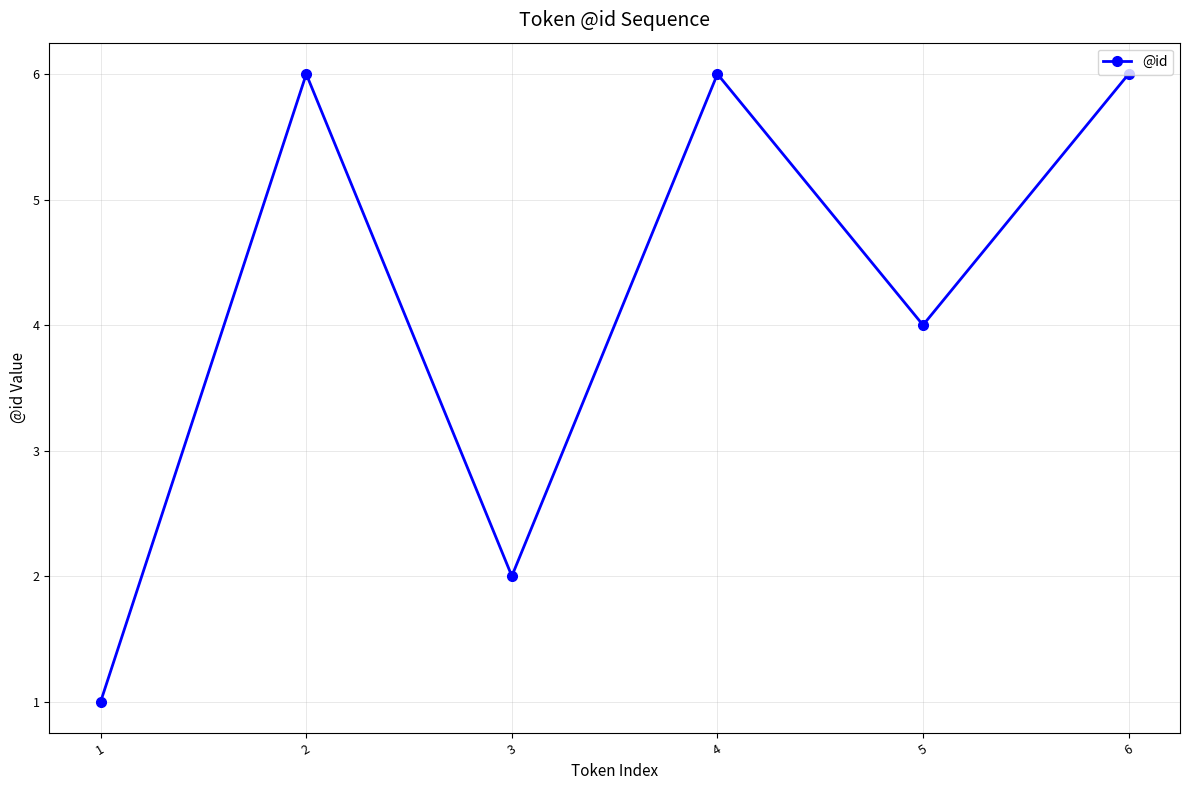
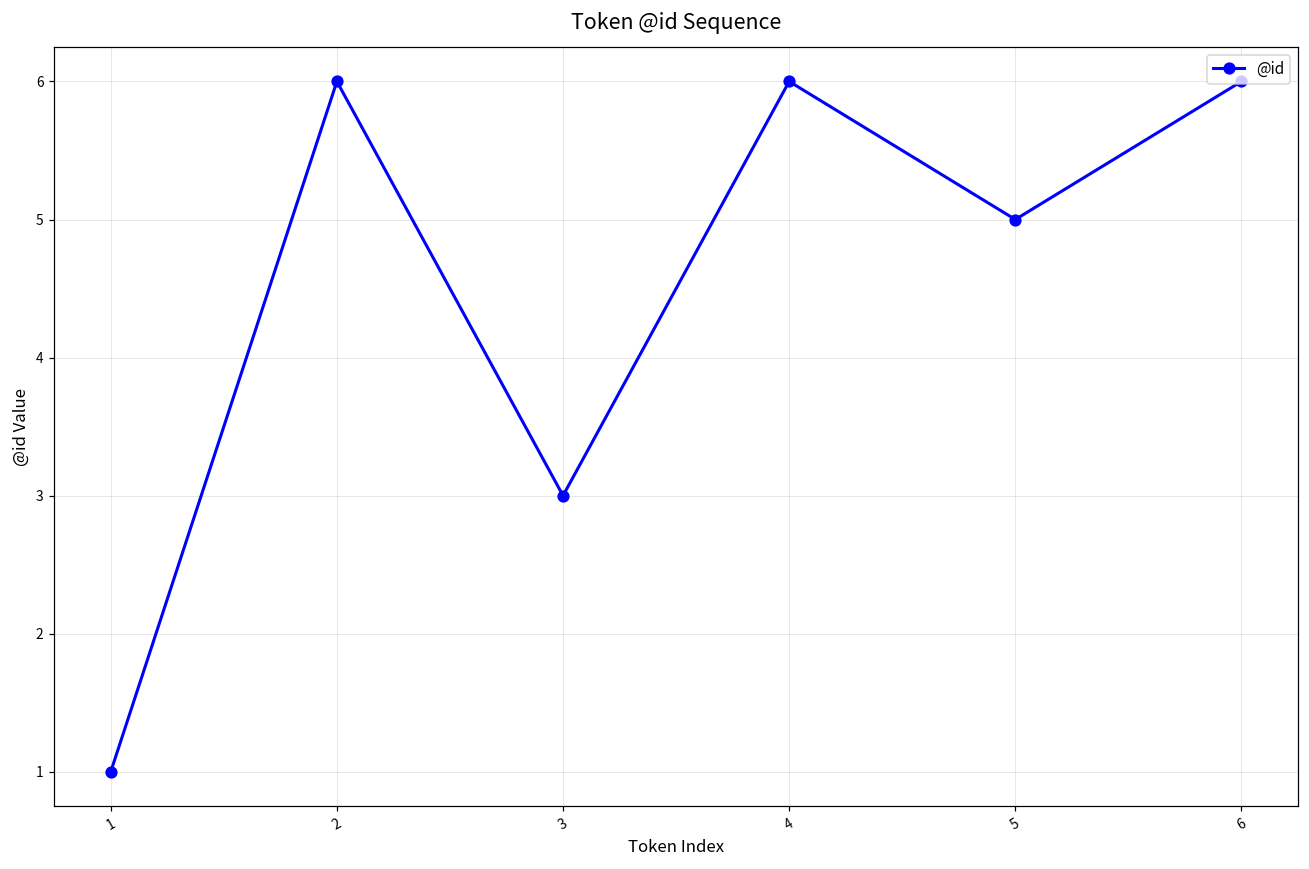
  {
    "1": 1,
    "2": 6,
-   "3": 2,
+   "3": 3,
    "4": 6,
-   "5": 4
+   "5": 5
  }
